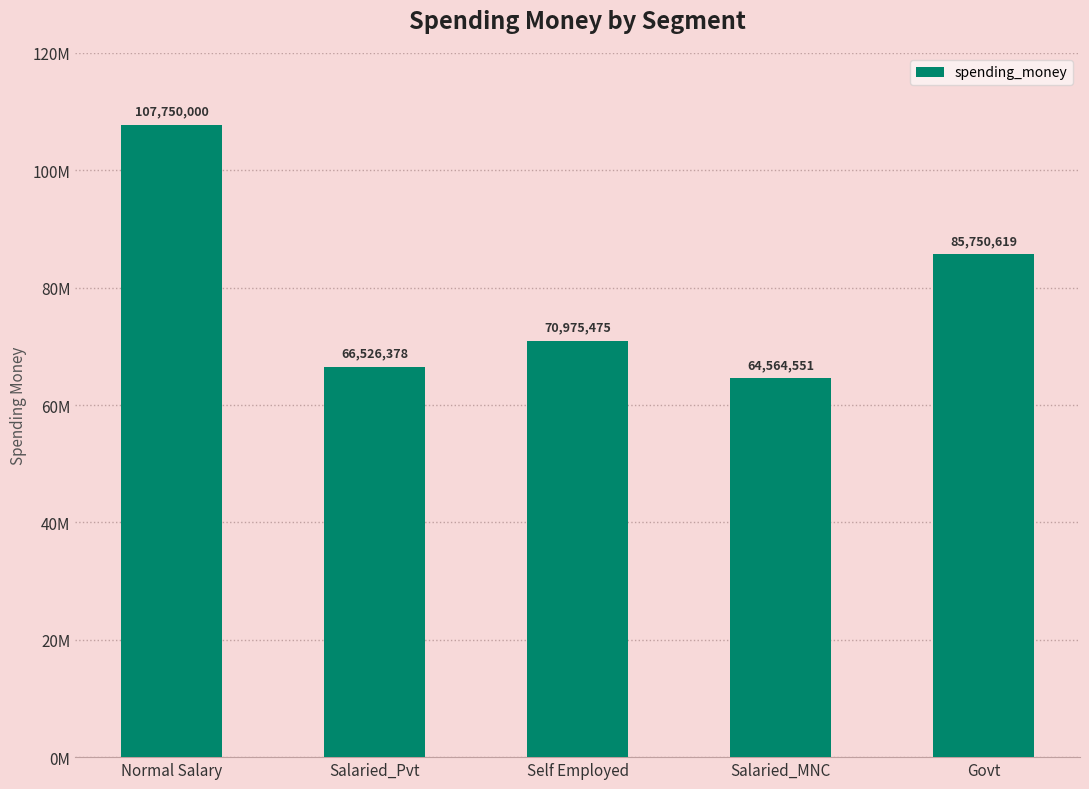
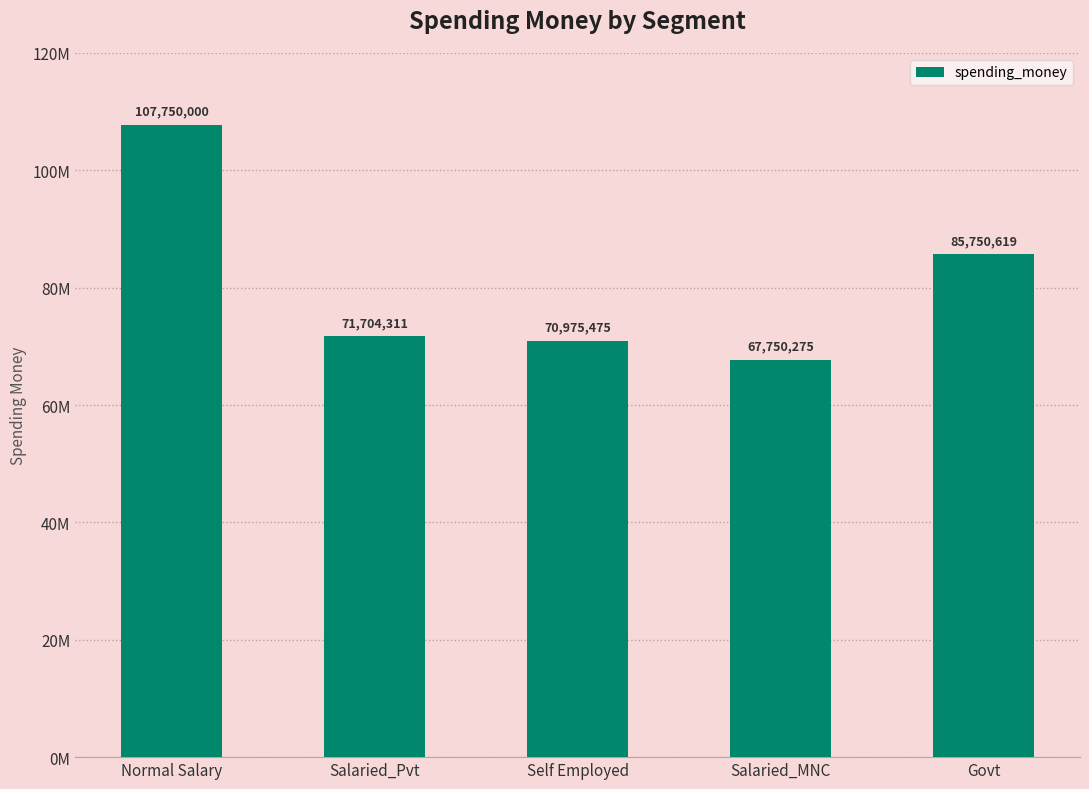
  {
    "Normal Salary": "107,750,000",
-   "Salaried_Pvt": "66,526,378",
+   "Salaried_Pvt": "71,704,311",
    "Self Employed": "70,975,475",
-   "Salaried_MNC": "64,564,551",
+   "Salaried_MNC": "67,750,275",
    "Govt": "85,750,619"
  }
